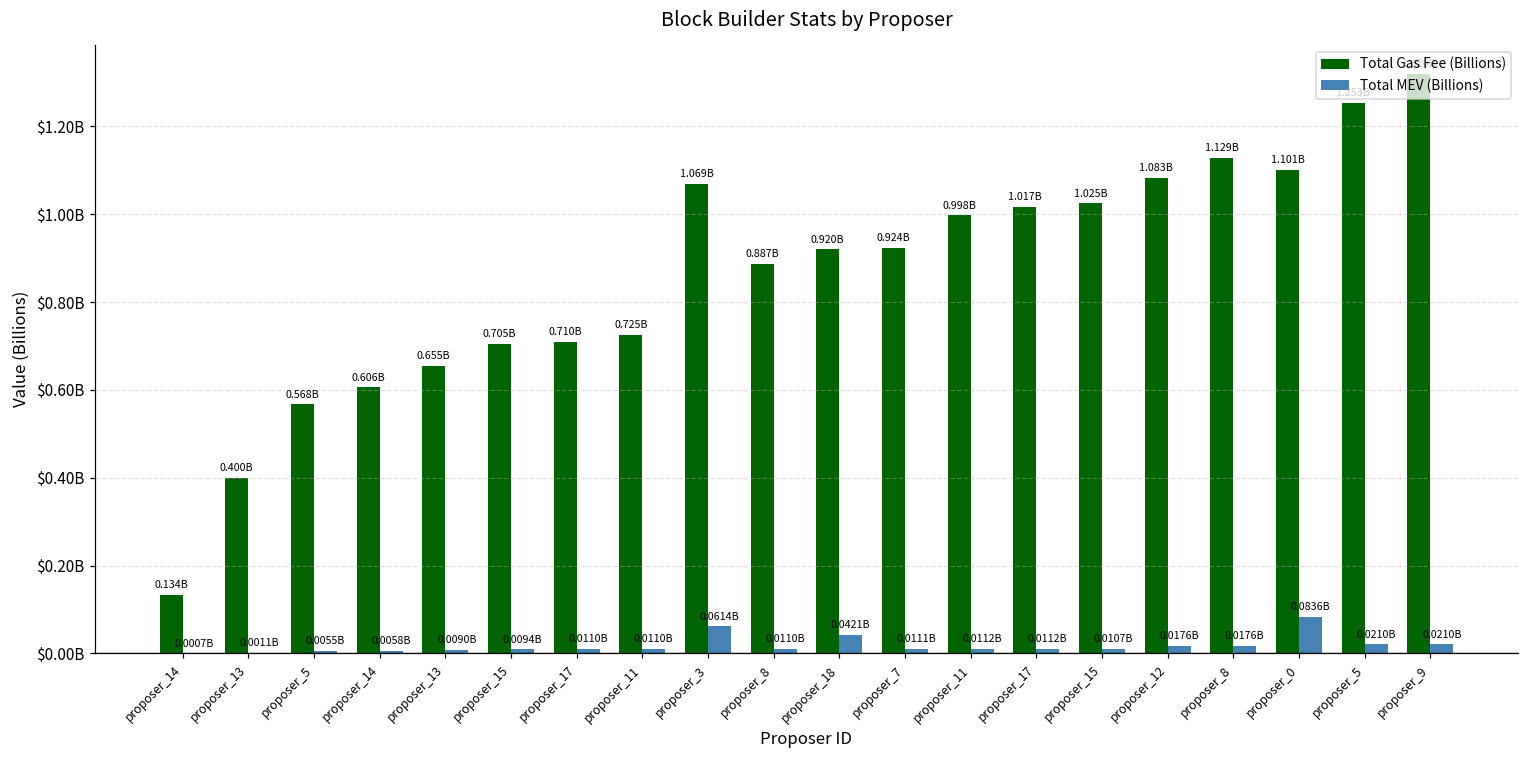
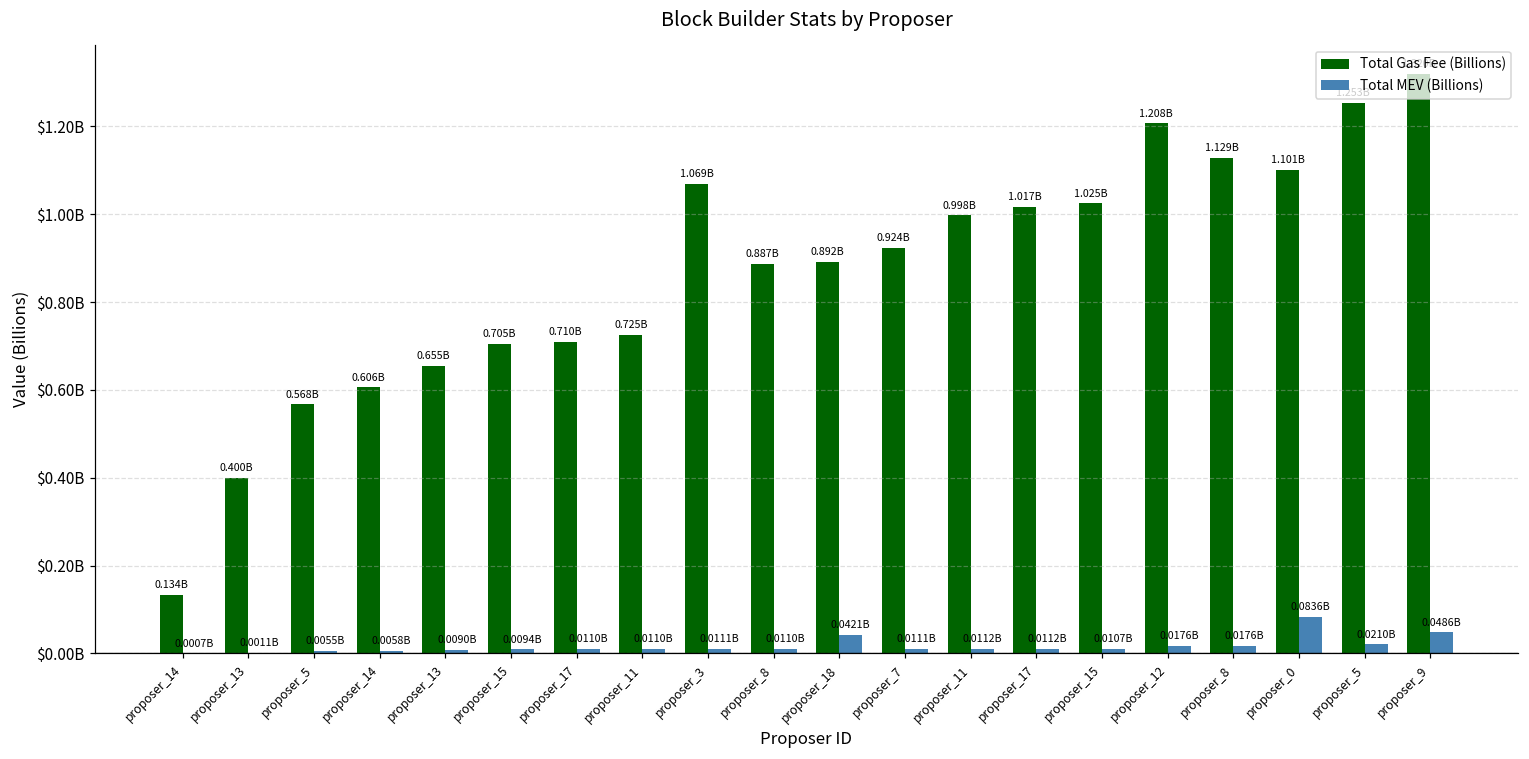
  {
    "Total Gas Fee (Billions)": {
      "proposer_3": "1.069B",
-     "proposer_18": "0.920B",
+     "proposer_18": "0.892B",
      "proposer_7": "0.924B",
-     "proposer_12": "1.083B",
+     "proposer_12": "1.208B",
      "proposer_0": "1.101B"
    },
    "Total MEV (Billions)": {
-     "proposer_3": "0.0614B",
+     "proposer_3": "0.0111B",
      "proposer_18": "0.0421B",
      "proposer_7": "0.0111B",
      "proposer_12": "0.0176B",
      "proposer_0": "0.0836B",
-     "proposer_9": "0.0210B"
+     "proposer_9": "0.0486B"
    }
  }
